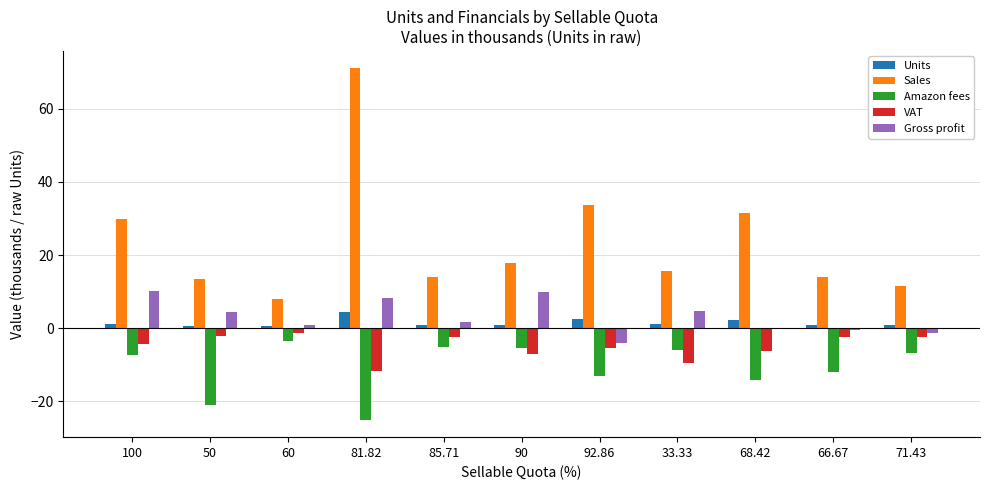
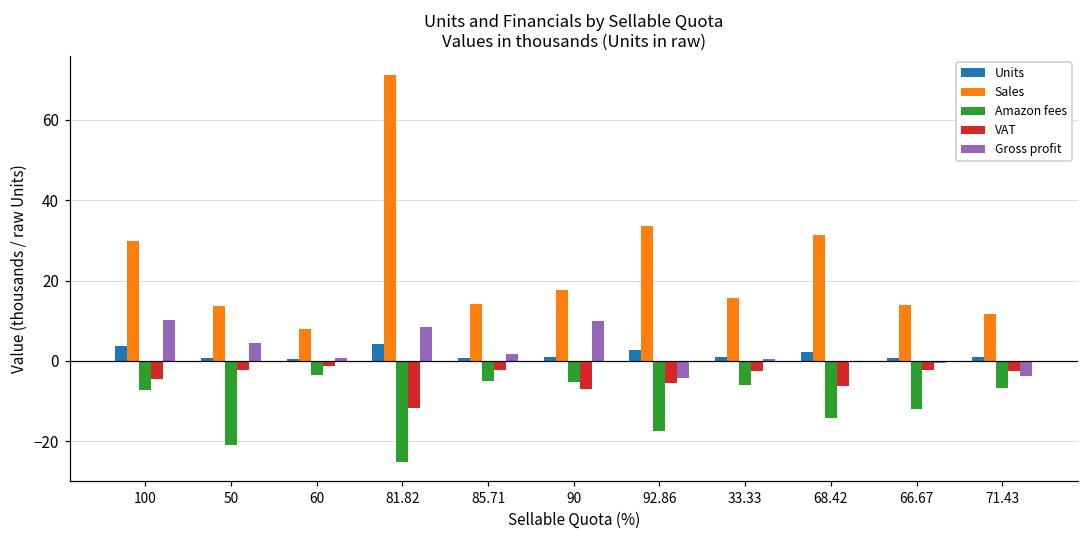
  {
    "Units": {
-     "100": 1,
+     "100": 4,
      "81.82": 4,
      "85.71": 1,
      "90": 1,
      "92.86": 3,
      "33.33": 1,
      "68.42": 2,
      "66.67": 1,
      "71.43": 1
    },
    "Sales": {
      "100": 30,
      "50": 14,
      "60": 8,
      "81.82": 71,
      "85.71": 14,
      "90": 18,
      "92.86": 34,
      "33.33": 16,
      "68.42": 31,
      "66.67": 14,
      "71.43": 12
    },
    "Amazon fees": {
      "100": -7,
      "50": -21,
      "60": -4,
      "81.82": -25,
      "85.71": -5,
      "90": -5,
-     "92.86": -13,
+     "92.86": -17,
      "33.33": -6,
      "68.42": -14,
      "66.67": -12,
      "71.43": -7
    },
    "VAT": {
      "100": -4,
      "50": -2,
      "60": -1,
      "81.82": -12,
      "85.71": -2,
      "90": -7,
      "92.86": -6,
-     "33.33": -9,
+     "33.33": -3,
      "68.42": -6,
      "66.67": -2,
      "71.43": -2
    },
    "Gross profit": {
      "100": 10,
      "50": 4,
      "60": 1,
      "81.82": 8,
      "85.71": 2,
      "90": 10,
      "92.86": -4,
-     "33.33": 5,
-     "71.43": -1
+     "33.33": 0,
+     "71.43": -4
    }
  }
